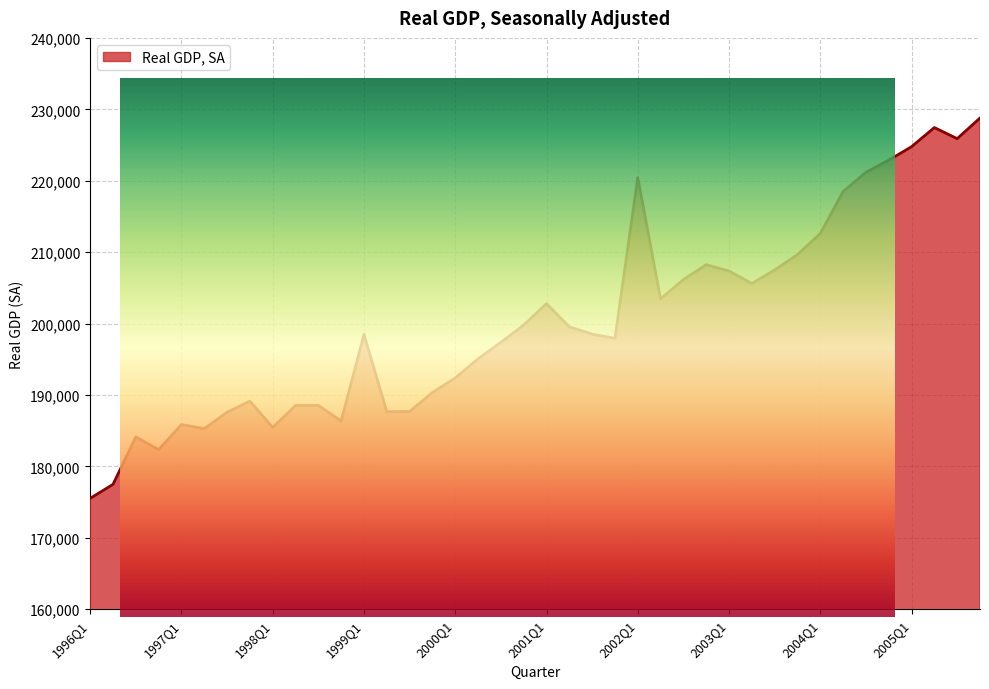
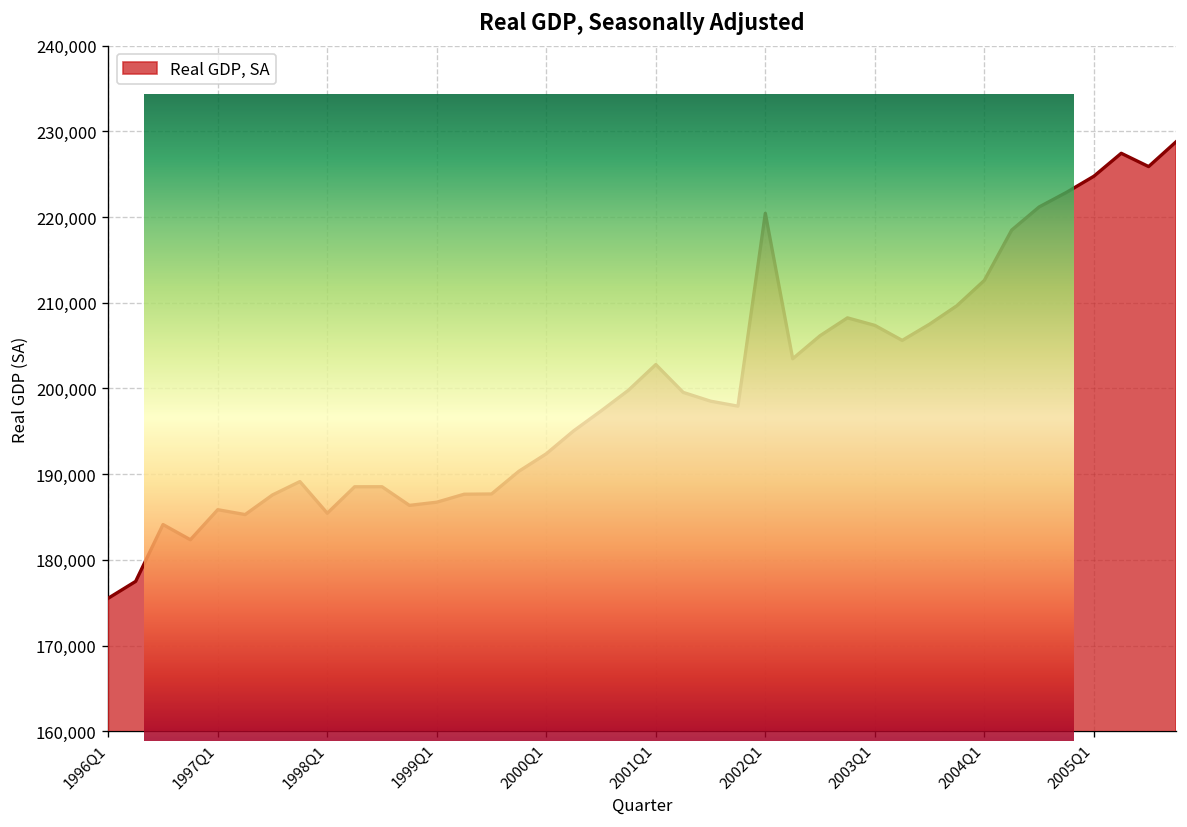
  {
    "Real GDP, Seasonally Adjusted": {
      "1996Q1": "176,000",
      "1997Q1": "186,000",
      "1998Q1": "185,000",
-     "1999Q1": "198,000",
+     "1999Q1": "187,000",
      "2000Q1": "192,000",
      "2001Q1": "203,000",
      "2002Q1": "220,000",
      "2003Q1": "207,000",
      "2004Q1": "213,000",
      "2005Q1": "225,000"
    }
  }
